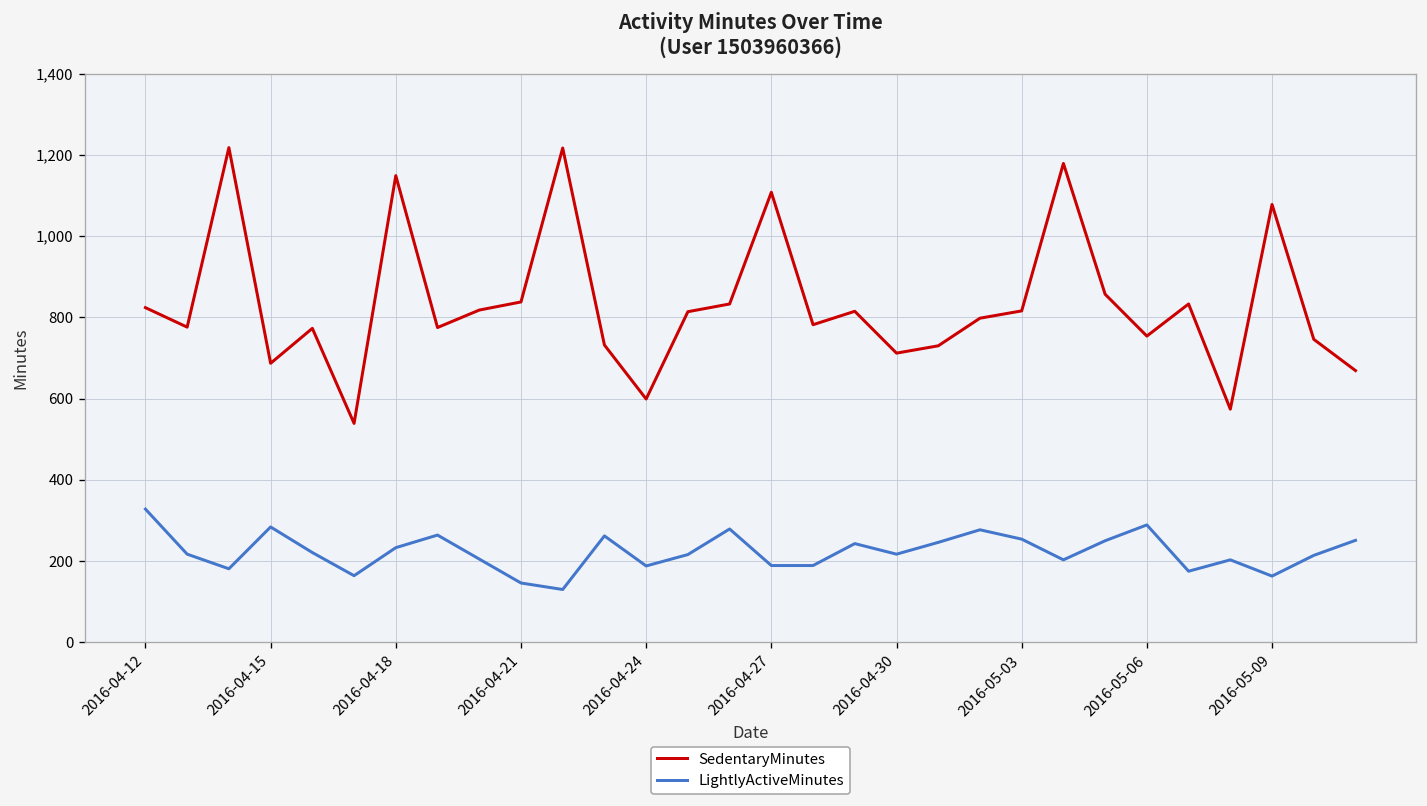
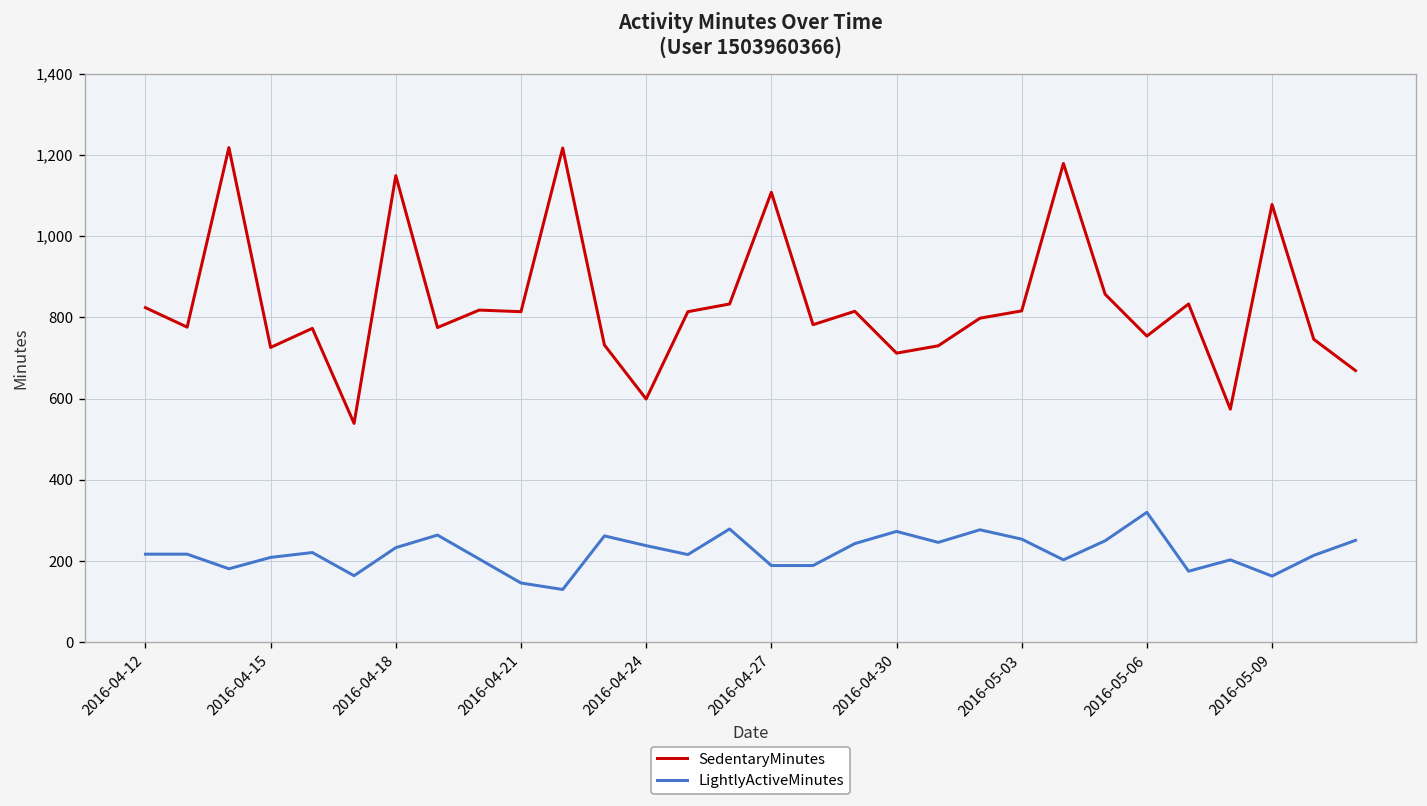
  {
    "SedentaryMinutes": {
      "2016-04-12": "820",
-     "2016-04-15": "690",
+     "2016-04-15": "730",
      "2016-04-18": "1,150",
-     "2016-04-21": "840",
+     "2016-04-21": "810",
      "2016-04-24": "600",
      "2016-04-27": "1,110",
      "2016-04-30": "710",
      "2016-05-03": "820",
      "2016-05-06": "750",
      "2016-05-09": "1,080"
    },
    "LightlyActiveMinutes": {
-     "2016-04-12": "330",
-     "2016-04-15": "280",
+     "2016-04-12": "220",
+     "2016-04-15": "210",
      "2016-04-18": "230",
      "2016-04-21": "150",
-     "2016-04-24": "190",
+     "2016-04-24": "240",
      "2016-04-27": "190",
-     "2016-04-30": "220",
+     "2016-04-30": "270",
      "2016-05-03": "250",
-     "2016-05-06": "290",
+     "2016-05-06": "320",
      "2016-05-09": "160"
    }
  }
